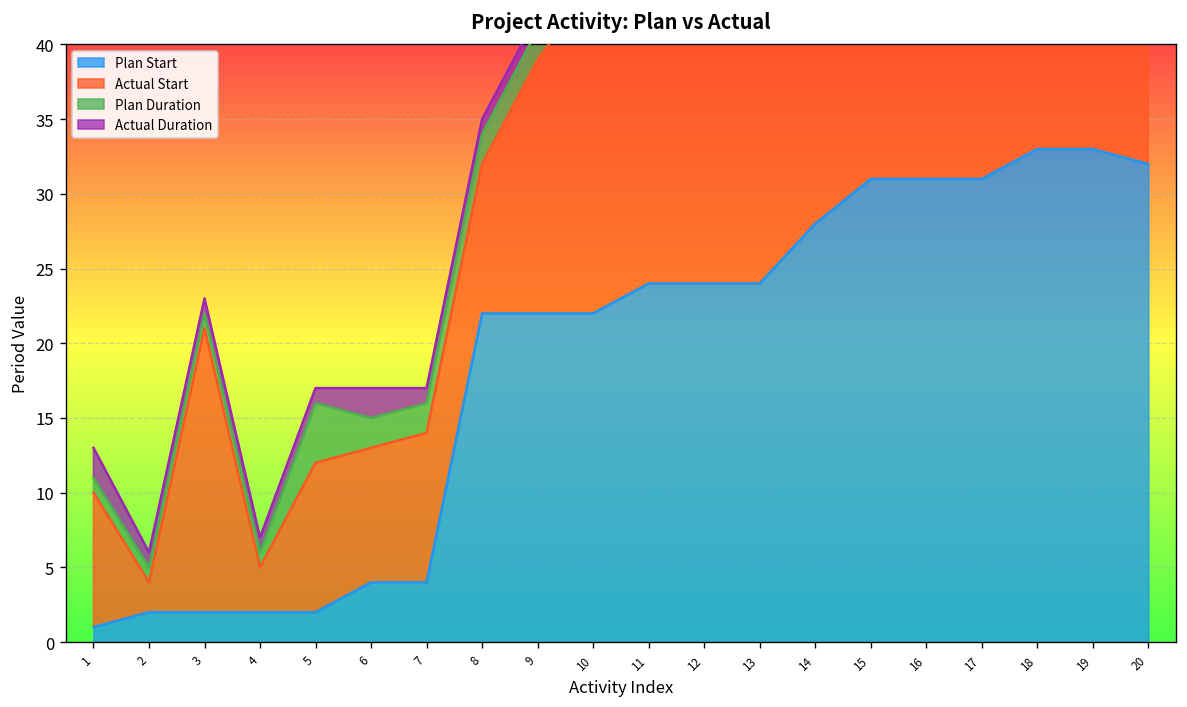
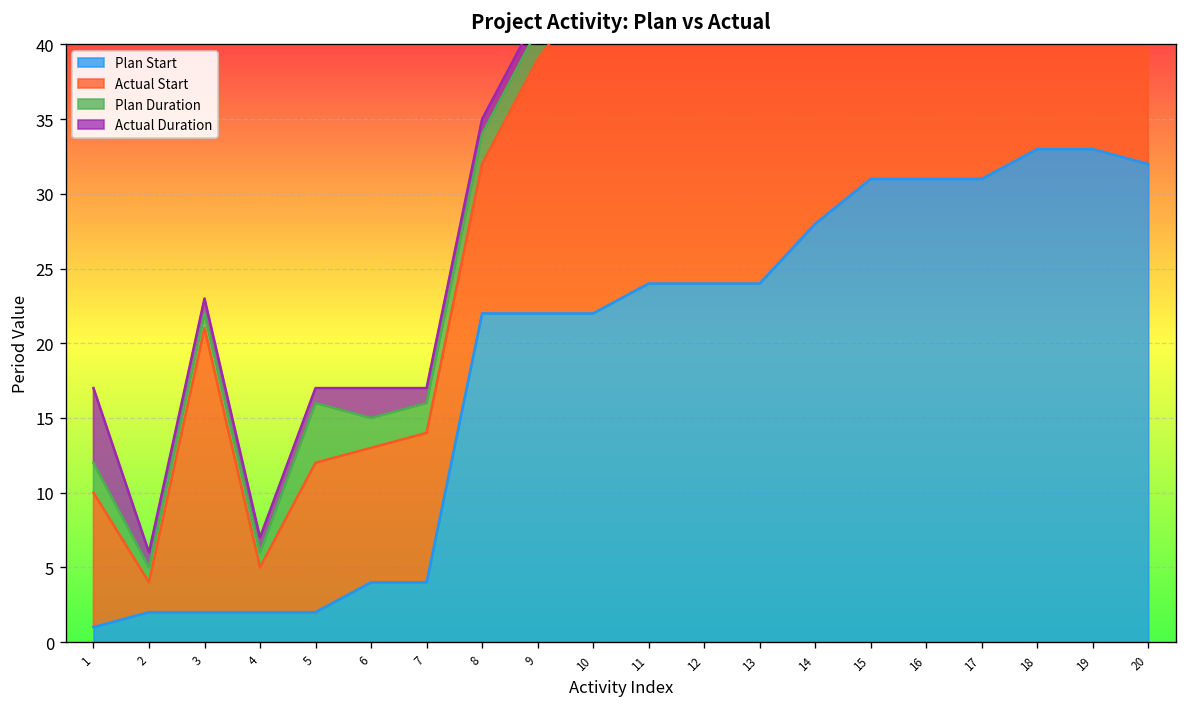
  {
    "Plan Start": {
      "1": 1,
      "2": 2,
      "3": 2,
      "4": 2,
      "5": 2,
      "6": 4,
      "7": 4,
      "8": 22,
      "9": 22,
      "10": 22,
      "11": 24,
      "12": 24,
      "13": 24,
      "14": 28,
      "15": 31,
      "16": 31,
      "17": 31,
      "18": 33,
      "19": 33,
      "20": 32
    },
    "Actual Start": {
      "1": 9,
      "2": 2,
      "3": 19,
      "4": 3,
      "5": 10,
      "6": 9,
      "7": 10,
      "8": 10,
      "9": 17
    },
    "Plan Duration": {
-     "1": 1,
+     "1": 2,
      "2": 1,
      "3": 1,
      "4": 1,
      "5": 4,
      "6": 2,
      "7": 2,
      "8": 2
    },
    "Actual Duration": {
-     "1": 2,
+     "1": 5,
      "2": 1,
      "3": 1,
      "4": 1,
      "5": 1,
      "6": 2,
      "7": 1,
      "8": 1
    }
  }
